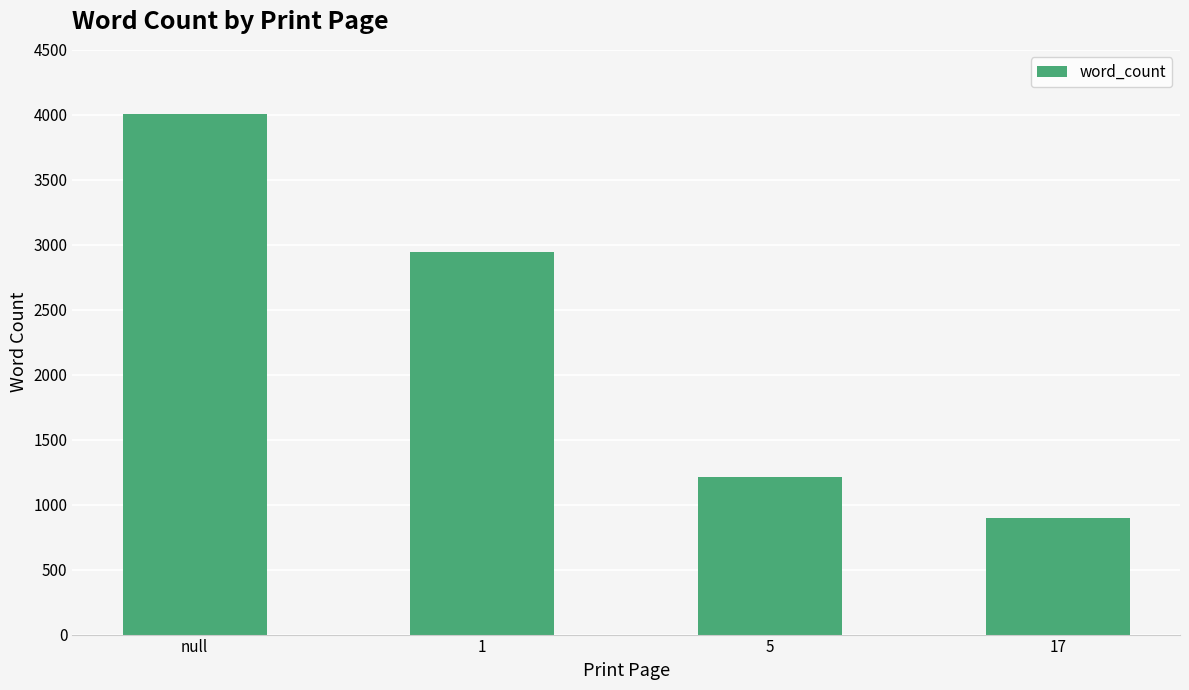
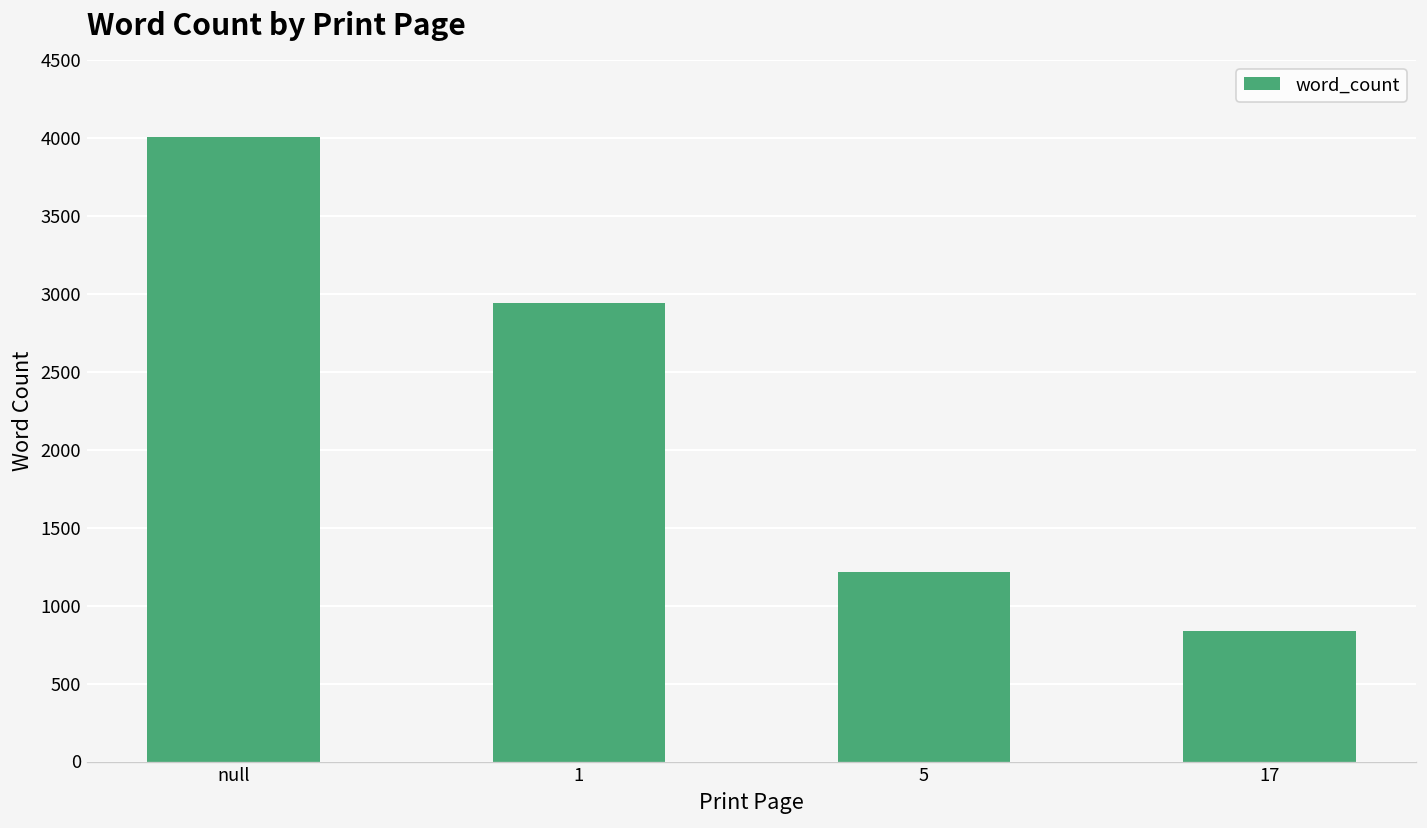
  {
    "null": 4010,
    "1": 2940,
    "5": 1210,
-   "17": 900
+   "17": 830
  }
